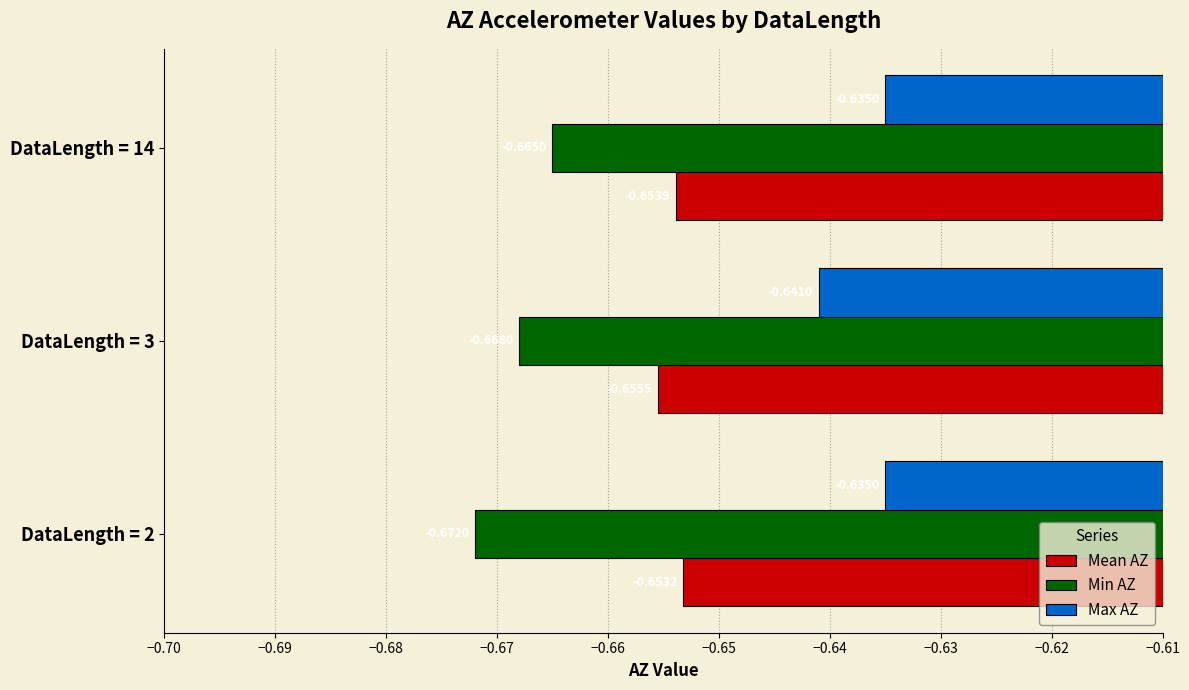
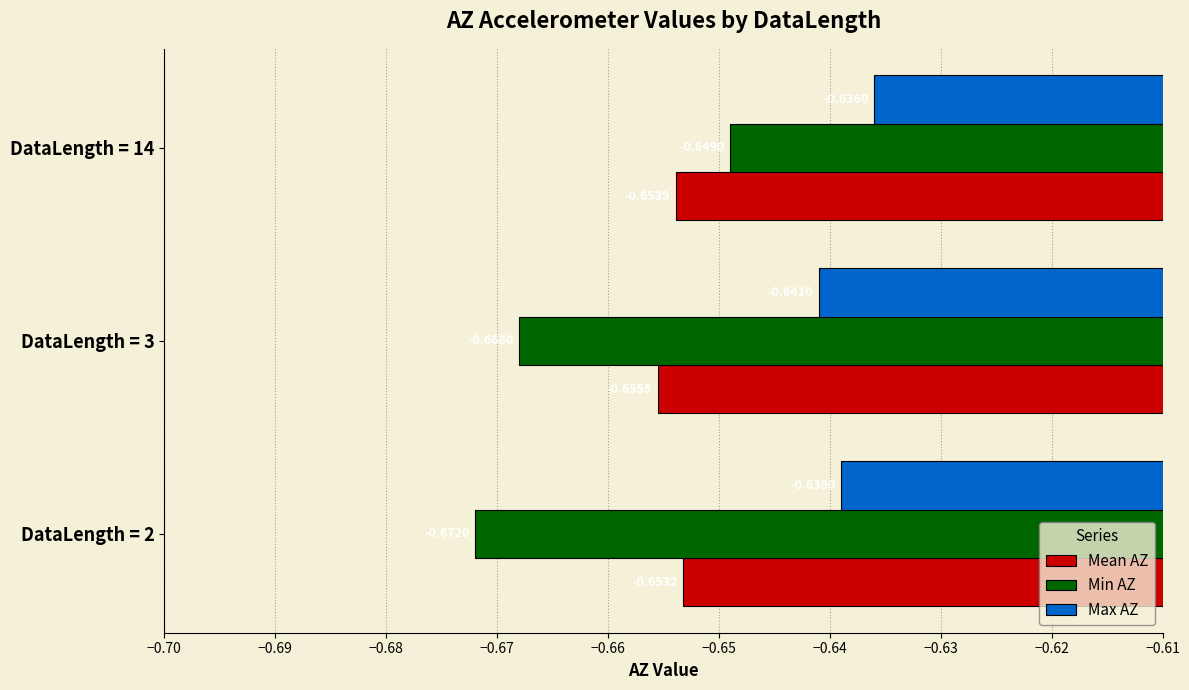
  {
    "Mean AZ": {
      "DataLength = 14": -0.654,
      "DataLength = 3": -0.6555,
      "DataLength = 2": -0.653
    },
    "Min AZ": {
-     "DataLength = 14": -0.665,
+     "DataLength = 14": -0.649,
      "DataLength = 3": -0.668,
      "DataLength = 2": -0.672
    },
    "Max AZ": {
-     "DataLength = 14": -0.635,
+     "DataLength = 14": -0.636,
      "DataLength = 3": -0.641,
-     "DataLength = 2": -0.635
+     "DataLength = 2": -0.639
    }
  }
